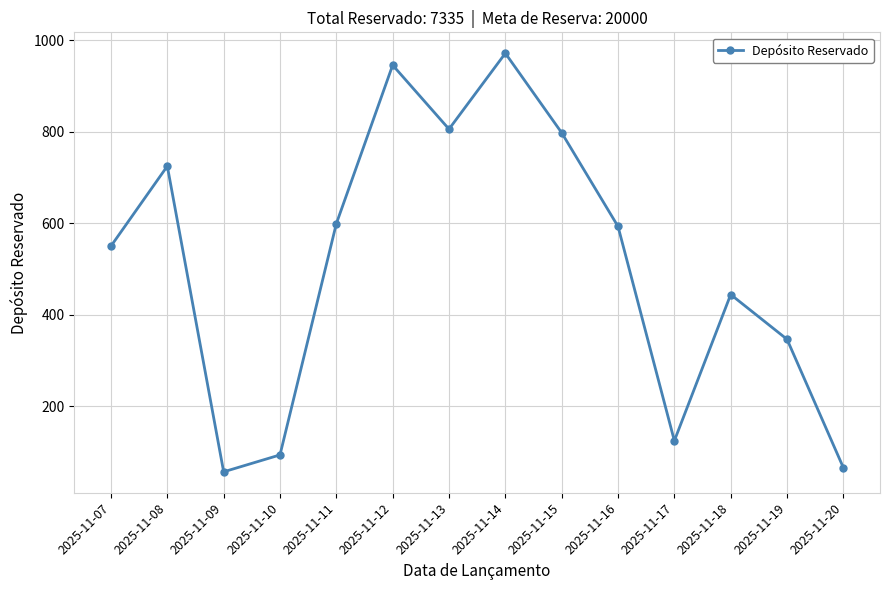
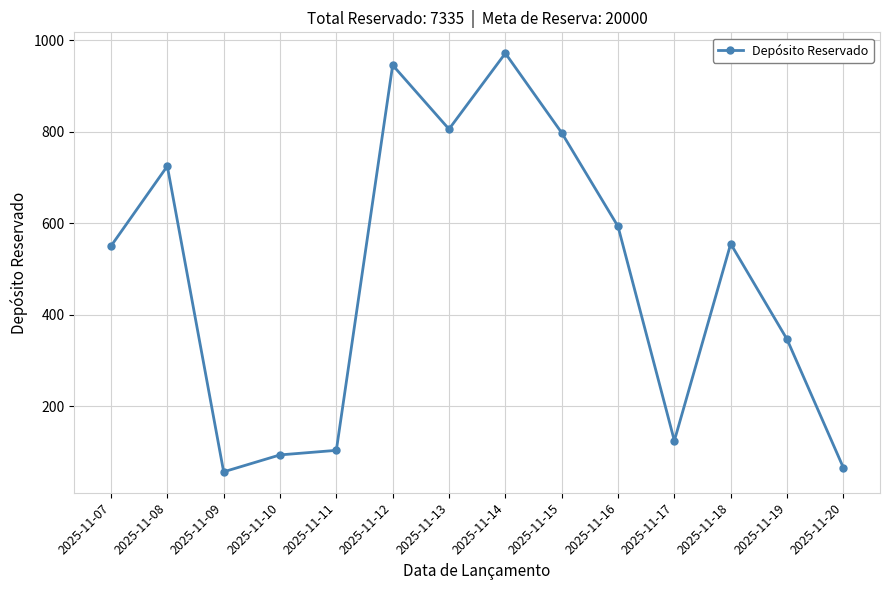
  {
    "2025-11-07": 550,
    "2025-11-08": 730,
    "2025-11-09": 60,
    "2025-11-10": 90,
-   "2025-11-11": 600,
+   "2025-11-11": 100,
    "2025-11-12": 950,
    "2025-11-13": 810,
    "2025-11-14": 970,
    "2025-11-15": 800,
    "2025-11-16": 590,
    "2025-11-17": 120,
-   "2025-11-18": 440,
+   "2025-11-18": 560,
    "2025-11-19": 350,
    "2025-11-20": 70
  }
